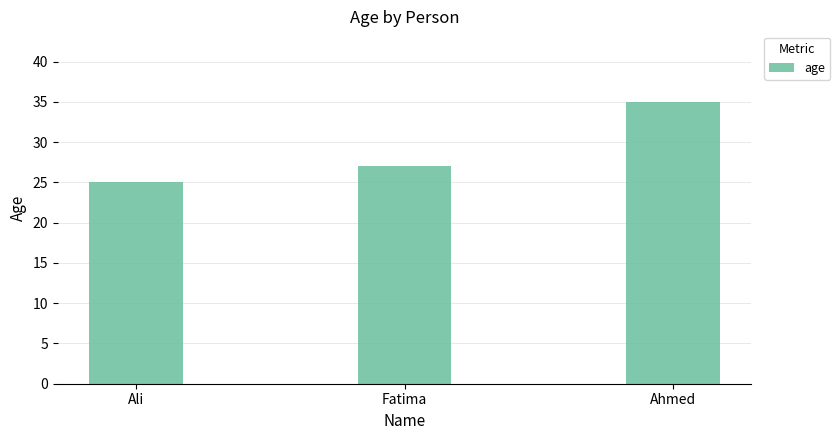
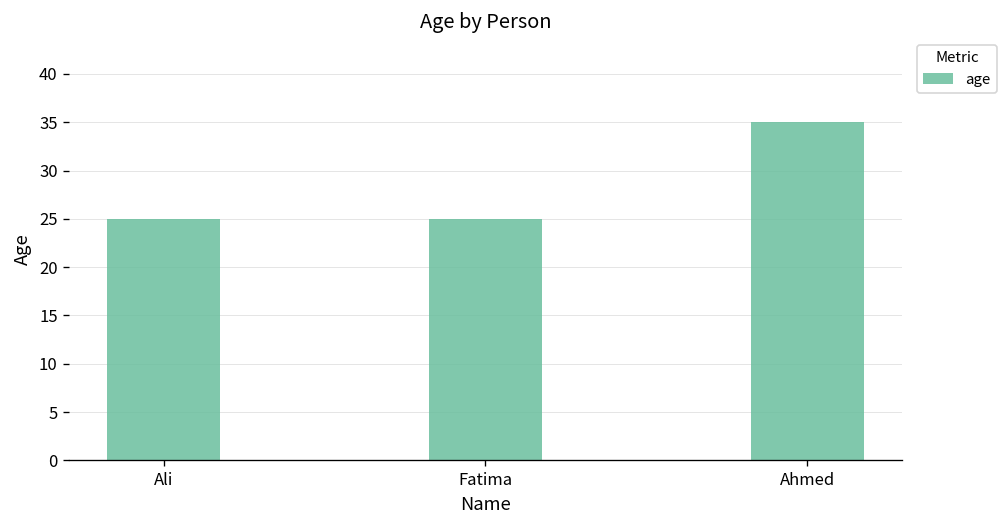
  {
    "Ali": 25,
-   "Fatima": 27,
+   "Fatima": 25,
    "Ahmed": 35
  }
